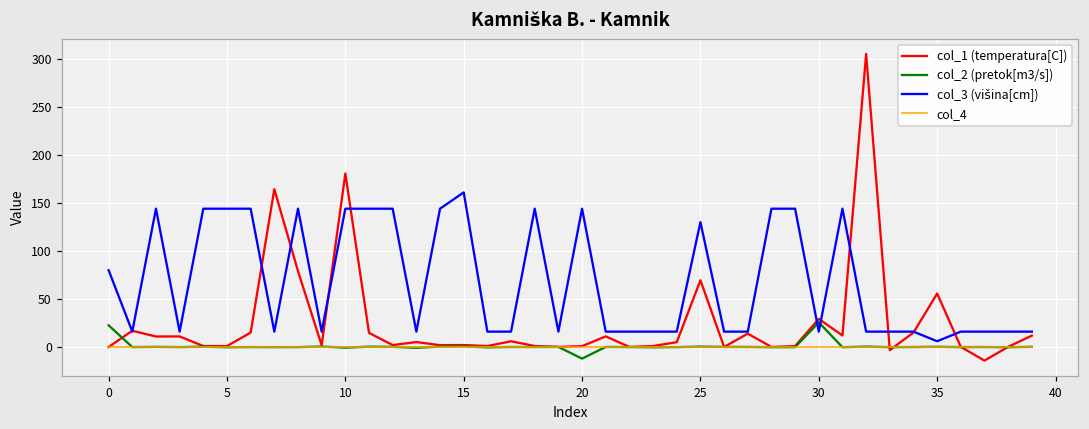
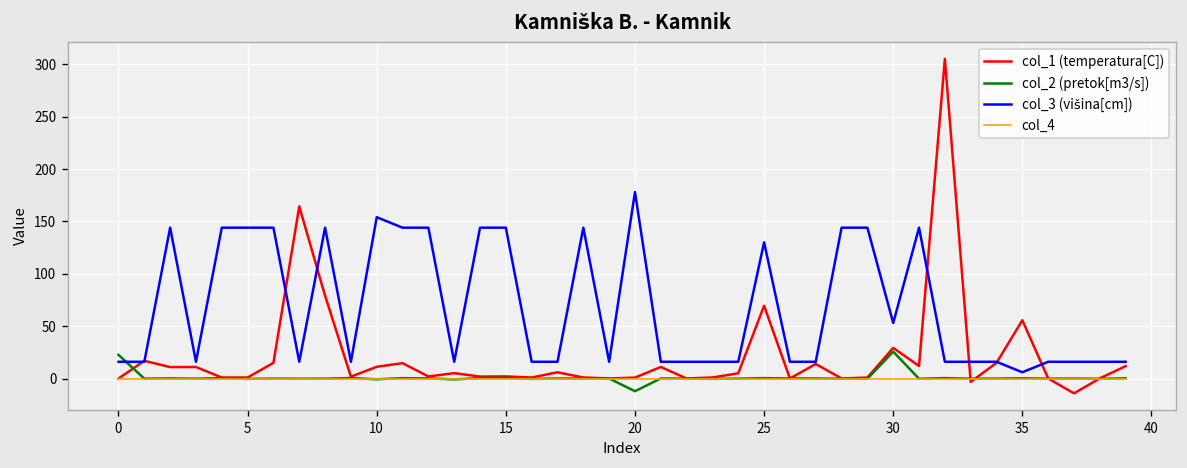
  {
    "col_1 (temperatura[C])": {
-     "10": 180,
+     "10": 10,
      "25": 70,
      "30": 30,
      "35": 60
    },
    "col_2 (pretok[m3/s])": {
      "0": 20,
      "20": -10,
      "30": 30
    },
    "col_3 (višina[cm])": {
-     "0": 80,
+     "0": 20,
      "5": 140,
-     "10": 140,
-     "15": 160,
-     "20": 140,
+     "10": 150,
+     "15": 140,
+     "20": 180,
      "25": 130,
-     "30": 20,
+     "30": 50,
      "35": 10
    },
    "col_4": {
      "30": 0
    }
  }
